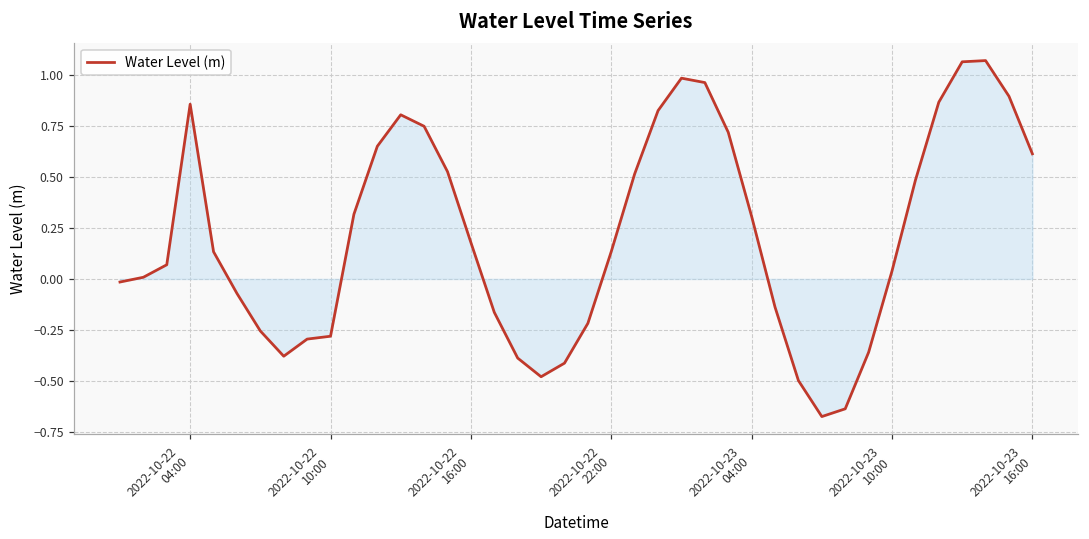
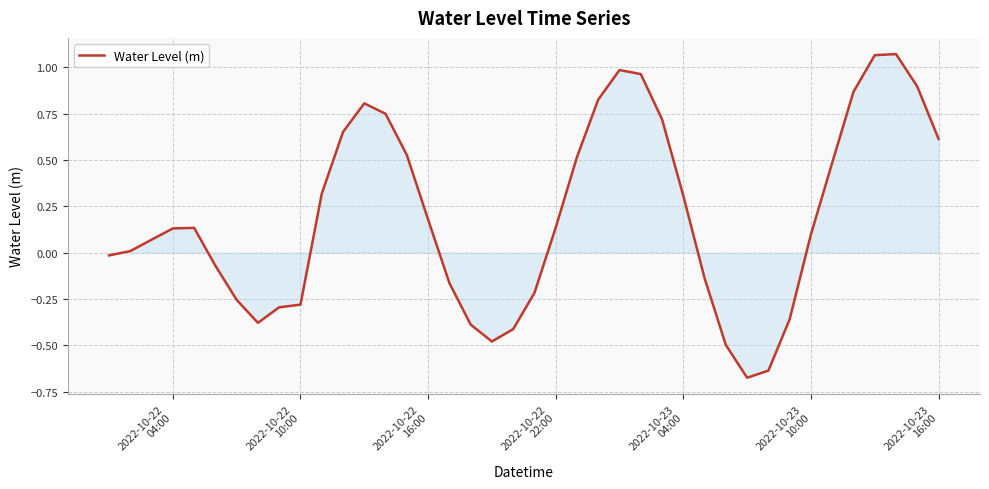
  {
    "Water Level (m)": {
-     "2022-10-22 04:00": 0.86,
+     "2022-10-22 04:00": 0.13,
      "2022-10-22 10:00": -0.28,
-     "2022-10-23 10:00": 0.04
+     "2022-10-23 10:00": 0.10
    }
  }
